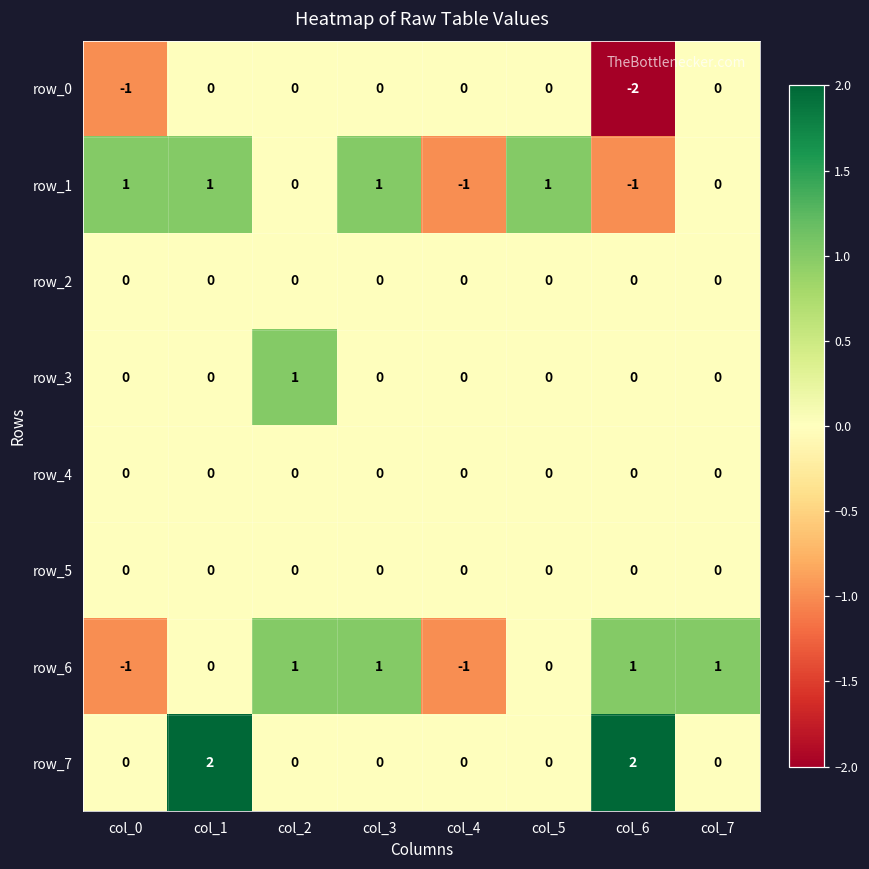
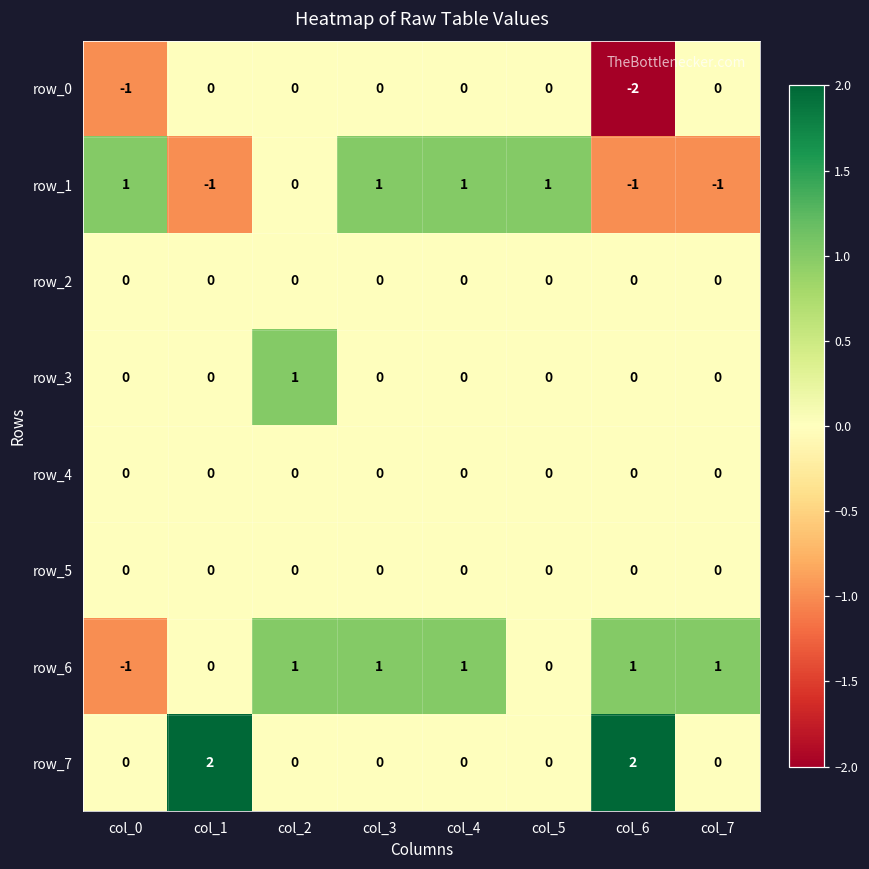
  {
    "row_0": {
      "col_0": -1,
      "col_1": 0,
      "col_2": 0,
      "col_3": 0,
      "col_4": 0,
      "col_5": 0,
      "col_6": -2
    },
    "row_1": {
      "col_0": 1,
-     "col_1": 1,
+     "col_1": -1,
      "col_2": 0,
      "col_3": 1,
-     "col_4": -1,
+     "col_4": 1,
      "col_5": 1,
      "col_6": -1,
-     "col_7": 0
+     "col_7": -1
    },
    "row_2": {
      "col_0": 0,
      "col_1": 0,
      "col_2": 0,
      "col_3": 0,
      "col_4": 0,
      "col_5": 0,
      "col_6": 0,
      "col_7": 0
    },
    "row_3": {
      "col_0": 0,
      "col_1": 0,
      "col_2": 1,
      "col_3": 0,
      "col_4": 0,
      "col_5": 0,
      "col_6": 0,
      "col_7": 0
    },
    "row_4": {
      "col_0": 0,
      "col_1": 0,
      "col_2": 0,
      "col_3": 0,
      "col_4": 0,
      "col_5": 0,
      "col_6": 0,
      "col_7": 0
    },
    "row_5": {
      "col_0": 0,
      "col_1": 0,
      "col_2": 0,
      "col_3": 0,
      "col_4": 0,
      "col_5": 0,
      "col_6": 0,
      "col_7": 0
    },
    "row_6": {
      "col_0": -1,
      "col_1": 0,
      "col_2": 1,
      "col_3": 1,
-     "col_4": -1,
+     "col_4": 1,
      "col_5": 0,
      "col_6": 1,
      "col_7": 1
    },
    "row_7": {
      "col_0": 0,
      "col_1": 2,
      "col_2": 0,
      "col_3": 0,
      "col_4": 0,
      "col_5": 0,
      "col_6": 2,
      "col_7": 0
    }
  }
